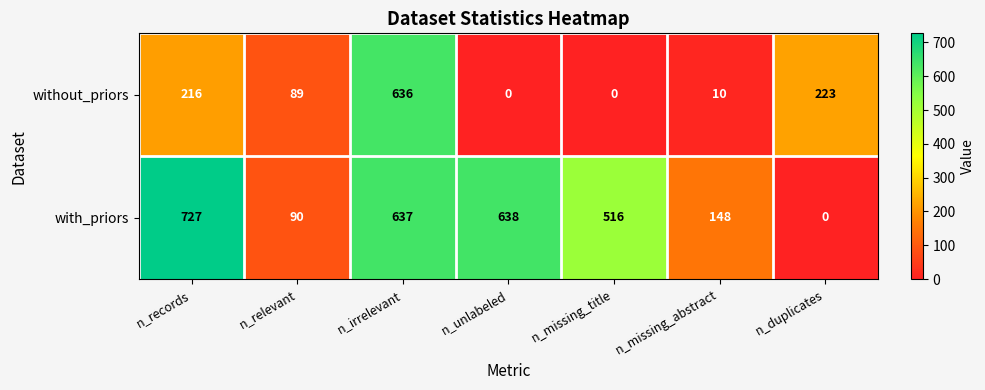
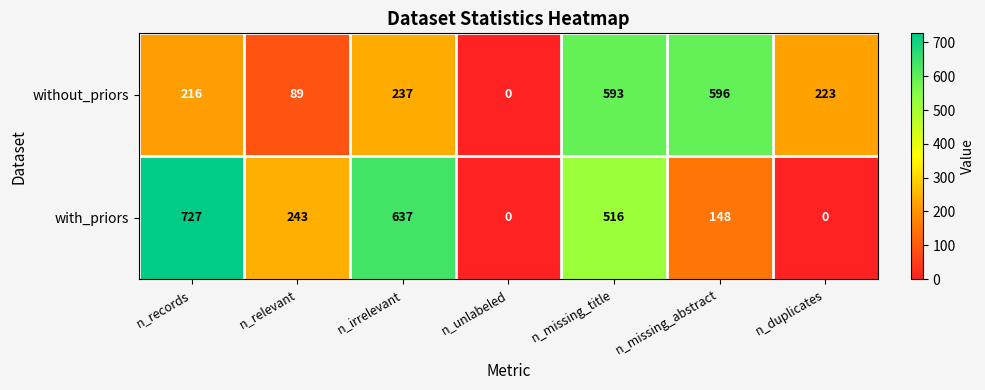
  {
    "without_priors": {
      "n_records": 216,
      "n_relevant": 89,
-     "n_irrelevant": 636,
+     "n_irrelevant": 237,
      "n_unlabeled": 0,
-     "n_missing_title": 0,
-     "n_missing_abstract": 10,
+     "n_missing_title": 593,
+     "n_missing_abstract": 596,
      "n_duplicates": 223
    },
    "with_priors": {
      "n_records": 727,
-     "n_relevant": 90,
+     "n_relevant": 243,
      "n_irrelevant": 637,
-     "n_unlabeled": 638,
+     "n_unlabeled": 0,
      "n_missing_title": 516,
      "n_missing_abstract": 148,
      "n_duplicates": 0
    }
  }
